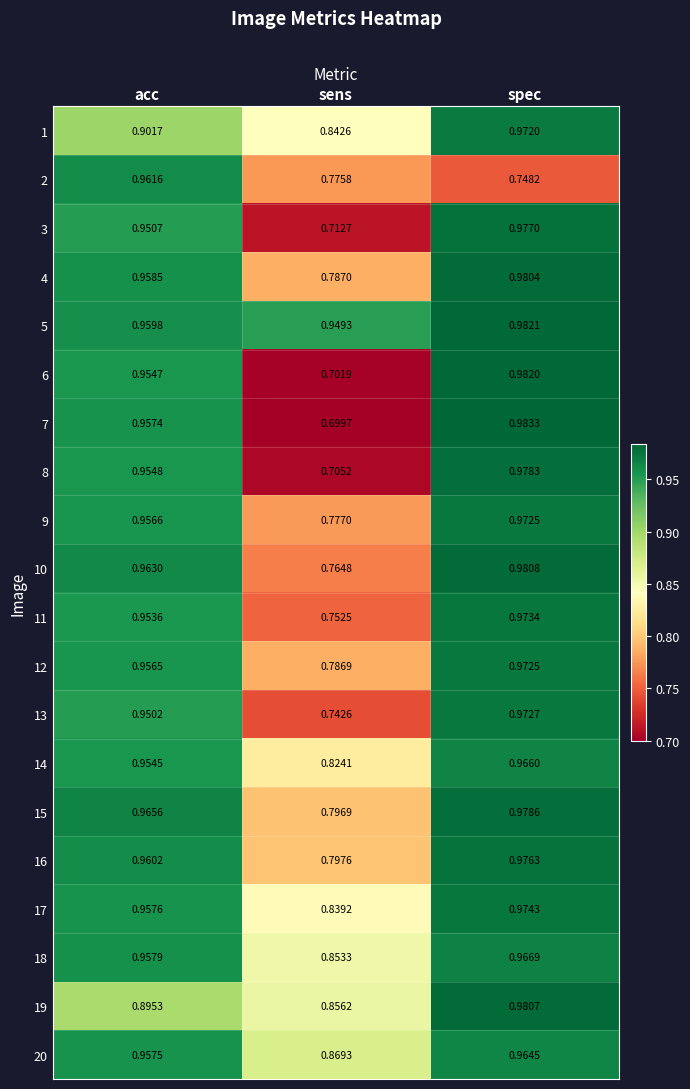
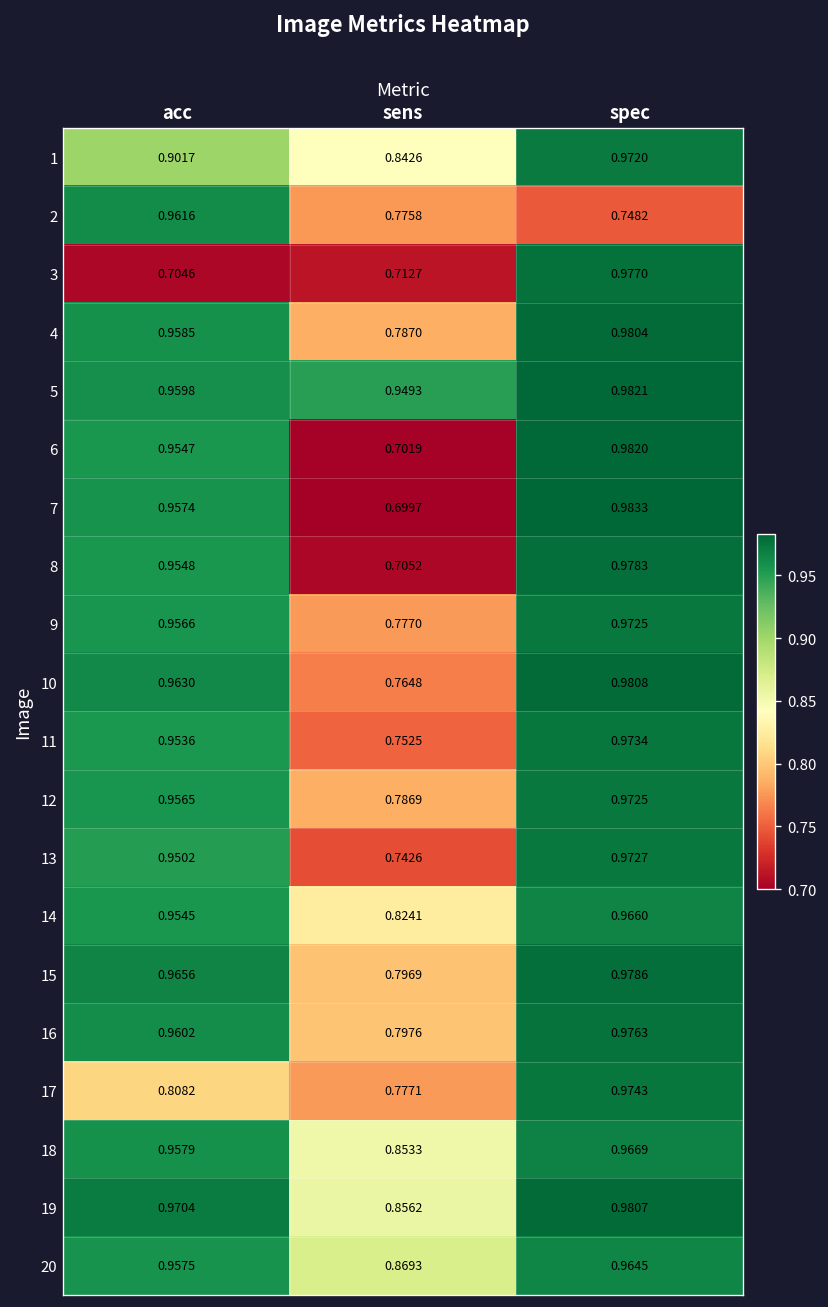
  {
    "1": {
      "acc": 0.9017,
      "sens": 0.8426,
      "spec": 0.9720
    },
    "2": {
      "acc": 0.9616,
      "sens": 0.7758,
      "spec": 0.7482
    },
    "3": {
-     "acc": 0.9507,
+     "acc": 0.7046,
      "sens": 0.7127,
      "spec": 0.9770
    },
    "4": {
      "acc": 0.9585,
      "sens": 0.7870,
      "spec": 0.9804
    },
    "5": {
      "acc": 0.9598,
      "sens": 0.9493,
      "spec": 0.9821
    },
    "6": {
      "acc": 0.9547,
      "sens": 0.7019,
      "spec": 0.9820
    },
    "7": {
      "acc": 0.9574,
      "sens": 0.6997,
      "spec": 0.9833
    },
    "8": {
      "acc": 0.9548,
      "sens": 0.7052,
      "spec": 0.9783
    },
    "9": {
      "acc": 0.9566,
      "sens": 0.7770,
      "spec": 0.9725
    },
    "10": {
      "acc": 0.9630,
      "sens": 0.7648,
      "spec": 0.9808
    },
    "11": {
      "acc": 0.9536,
      "sens": 0.7525,
      "spec": 0.9734
    },
    "12": {
      "acc": 0.9565,
      "sens": 0.7869,
      "spec": 0.9725
    },
    "13": {
      "acc": 0.9502,
      "sens": 0.7426,
      "spec": 0.9727
    },
    "14": {
      "acc": 0.9545,
      "sens": 0.8241,
      "spec": 0.9660
    },
    "15": {
      "acc": 0.9656,
      "sens": 0.7969,
      "spec": 0.9786
    },
    "16": {
      "acc": 0.9602,
      "sens": 0.7976,
      "spec": 0.9763
    },
    "17": {
-     "acc": 0.9576,
-     "sens": 0.8392,
+     "acc": 0.8082,
+     "sens": 0.7771,
      "spec": 0.9743
    },
    "18": {
      "acc": 0.9579,
      "sens": 0.8533,
      "spec": 0.9669
    },
    "19": {
-     "acc": 0.8953,
+     "acc": 0.9704,
      "sens": 0.8562,
      "spec": 0.9807
    },
    "20": {
      "acc": 0.9575,
      "sens": 0.8693,
      "spec": 0.9645
    }
  }
